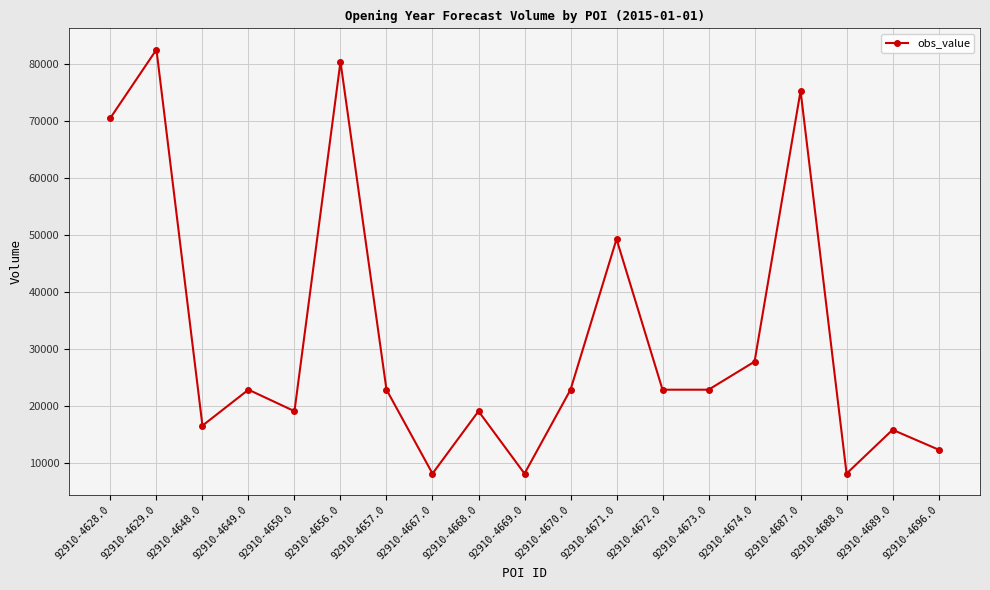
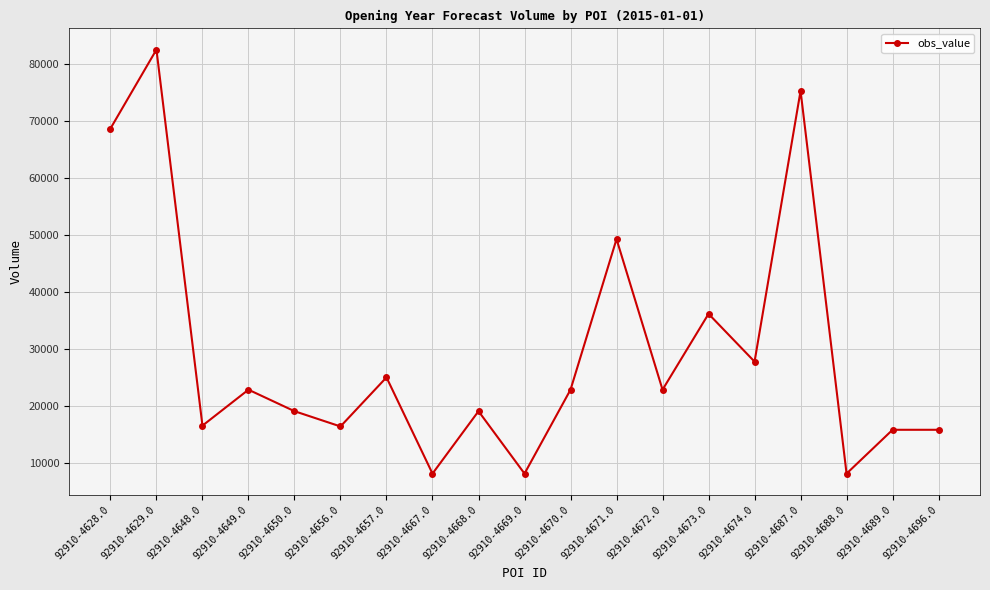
  {
-   "92910-4628.0": 71000,
+   "92910-4628.0": 69000,
    "92910-4629.0": 83000,
    "92910-4648.0": 17000,
    "92910-4649.0": 23000,
    "92910-4650.0": 19000,
-   "92910-4656.0": 80000,
-   "92910-4657.0": 23000,
+   "92910-4656.0": 16000,
+   "92910-4657.0": 25000,
    "92910-4667.0": 8000,
    "92910-4668.0": 19000,
    "92910-4669.0": 8000,
    "92910-4670.0": 23000,
    "92910-4671.0": 49000,
    "92910-4672.0": 23000,
-   "92910-4673.0": 23000,
+   "92910-4673.0": 36000,
    "92910-4674.0": 28000,
    "92910-4687.0": 75000,
    "92910-4688.0": 8000,
    "92910-4689.0": 16000,
-   "92910-4696.0": 12000
+   "92910-4696.0": 16000
  }
